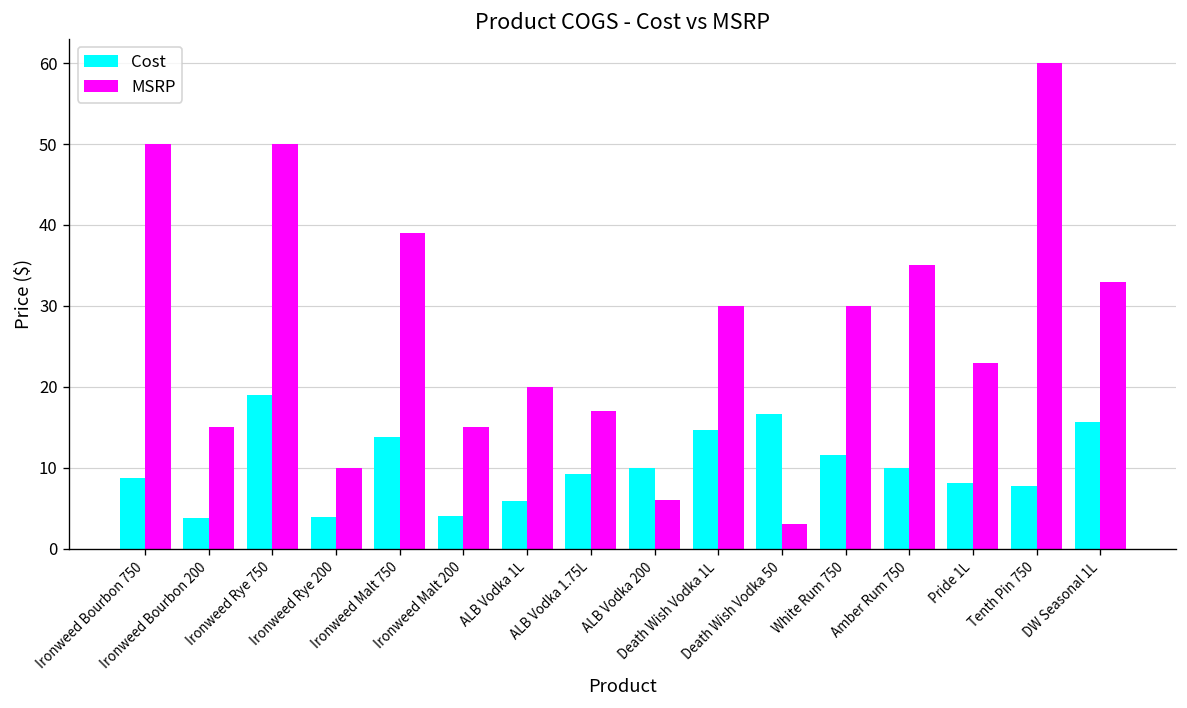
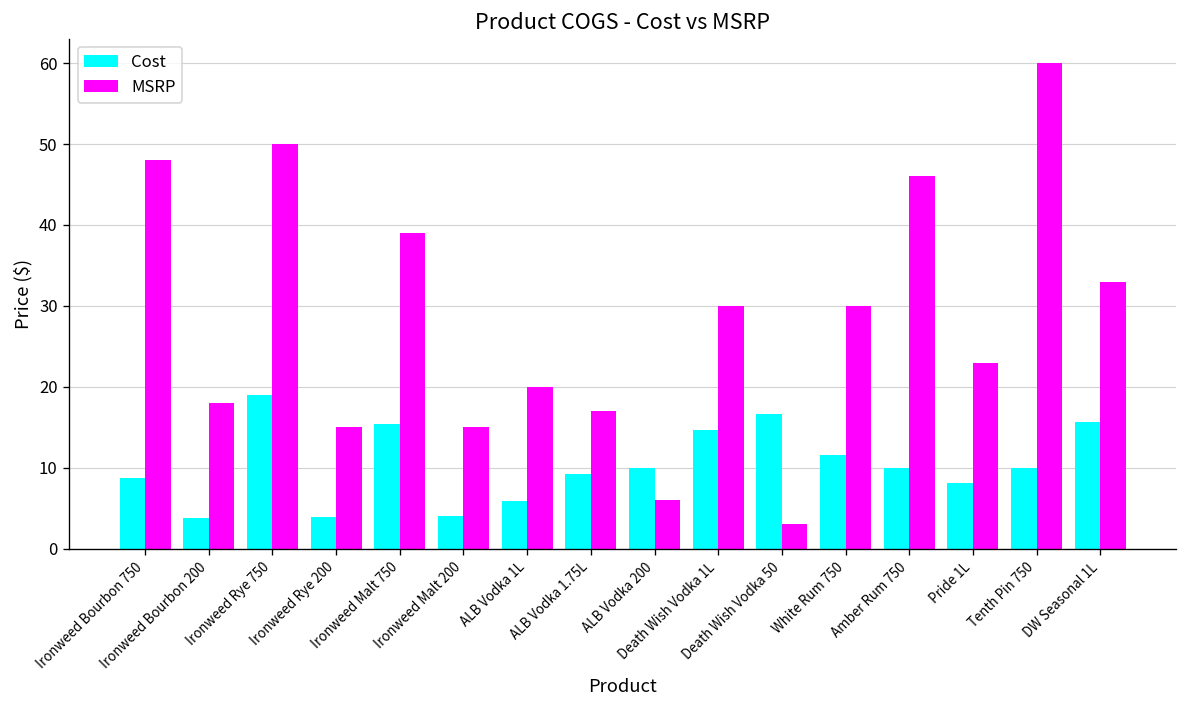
  {
    "Cost": {
      "Ironweed Bourbon 750": 9,
      "Ironweed Bourbon 200": 4,
      "Ironweed Rye 750": 19,
      "Ironweed Rye 200": 4,
-     "Ironweed Malt 750": 14,
+     "Ironweed Malt 750": 15,
      "Ironweed Malt 200": 4,
      "ALB Vodka 1L": 6,
      "ALB Vodka 1.75L": 9,
      "ALB Vodka 200": 10,
      "Death Wish Vodka 1L": 15,
      "Death Wish Vodka 50": 17,
      "White Rum 750": 12,
      "Amber Rum 750": 10,
      "Pride 1L": 8,
-     "Tenth Pin 750": 8,
+     "Tenth Pin 750": 10,
      "DW Seasonal 1L": 16
    },
    "MSRP": {
-     "Ironweed Bourbon 750": 50,
-     "Ironweed Bourbon 200": 15,
+     "Ironweed Bourbon 750": 48,
+     "Ironweed Bourbon 200": 18,
      "Ironweed Rye 750": 50,
-     "Ironweed Rye 200": 10,
+     "Ironweed Rye 200": 15,
      "Ironweed Malt 750": 39,
      "Ironweed Malt 200": 15,
      "ALB Vodka 1L": 20,
      "ALB Vodka 1.75L": 17,
      "ALB Vodka 200": 6,
      "Death Wish Vodka 1L": 30,
      "Death Wish Vodka 50": 3,
      "White Rum 750": 30,
-     "Amber Rum 750": 35,
+     "Amber Rum 750": 46,
      "Pride 1L": 23,
      "Tenth Pin 750": 60,
      "DW Seasonal 1L": 33
    }
  }
